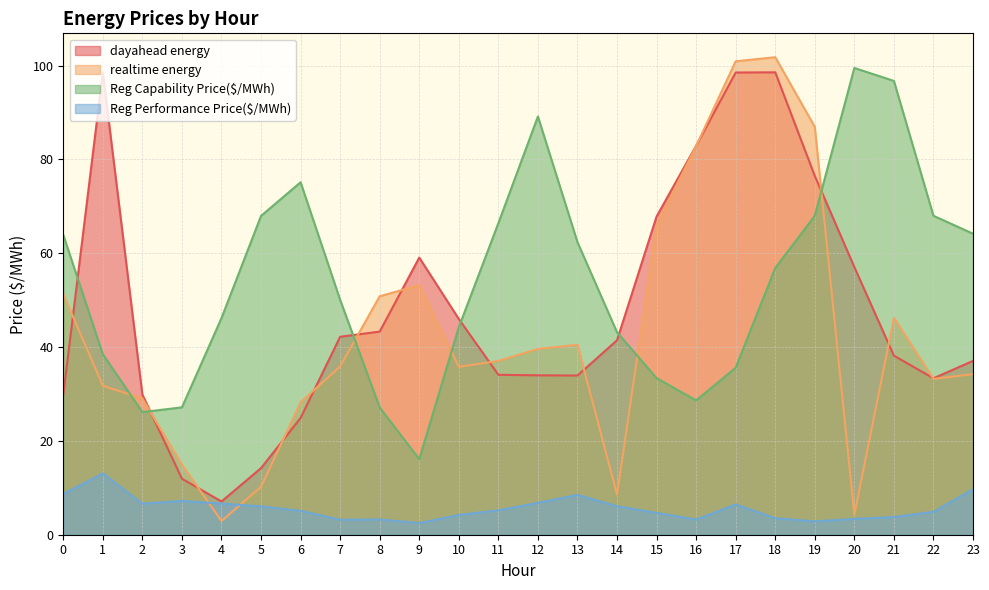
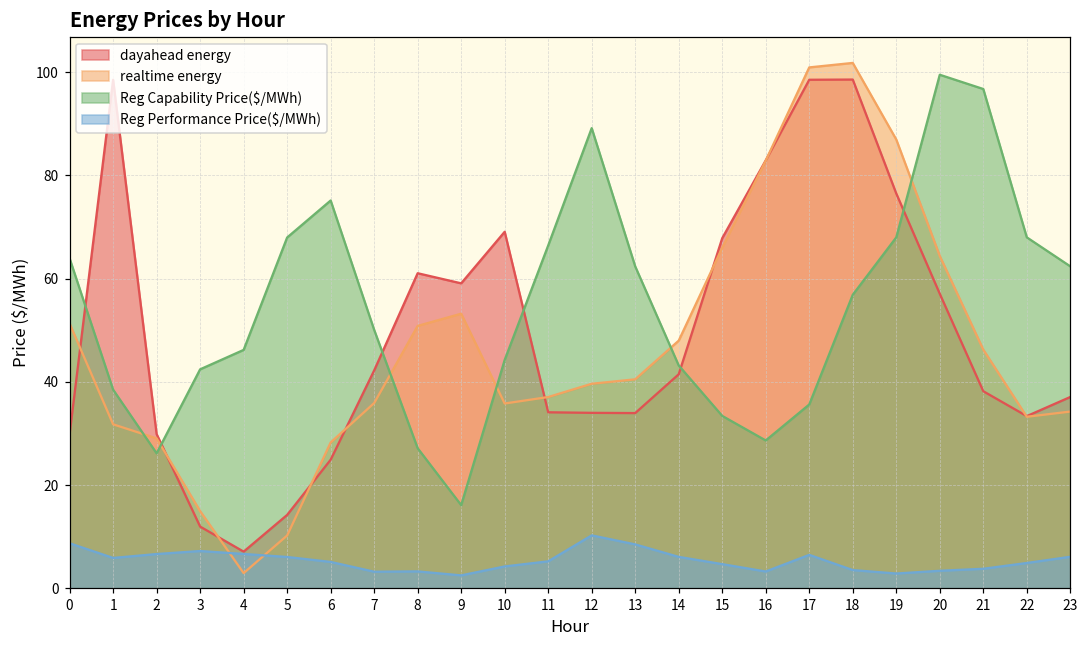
  {
    "dayahead energy": {
      "0": 30,
      "2": 30,
      "3": 12,
      "5": 14,
      "6": 25,
      "7": 42,
-     "8": 43,
+     "8": 61,
      "9": 59,
-     "10": 46,
+     "10": 69,
      "11": 34,
      "12": 34,
      "13": 34,
      "14": 41,
      "15": 68,
      "17": 99,
      "18": 99,
      "19": 76,
      "20": 57,
      "21": 38,
      "23": 37
    },
    "realtime energy": {
      "0": 51,
      "1": 32,
      "2": 29,
      "3": 15,
      "4": 3,
      "5": 10,
      "6": 28,
      "7": 36,
      "8": 51,
      "9": 53,
      "10": 36,
      "11": 37,
      "12": 40,
      "13": 40,
-     "14": 9,
+     "14": 48,
      "15": 66,
      "17": 101,
      "18": 102,
      "19": 87,
-     "20": 4,
+     "20": 64,
      "21": 46,
      "23": 34
    },
    "Reg Capability Price($/MWh)": {
      "0": 64,
      "1": 38,
      "2": 26,
-     "3": 27,
+     "3": 42,
      "4": 46,
      "5": 68,
      "6": 75,
      "7": 50,
      "8": 27,
      "9": 16,
      "10": 44,
      "11": 66,
      "12": 89,
      "13": 62,
      "14": 43,
      "15": 33,
      "16": 29,
      "17": 36,
      "18": 57,
      "19": 68,
      "20": 100,
      "21": 97,
      "22": 68,
-     "23": 64
+     "23": 62
    },
    "Reg Performance Price($/MWh)": {
      "0": 9,
-     "1": 13,
+     "1": 6,
      "2": 7,
      "3": 7,
      "5": 6,
      "6": 5,
      "7": 3,
      "8": 3,
      "9": 2,
      "10": 4,
      "11": 5,
-     "12": 7,
+     "12": 10,
      "13": 8,
      "14": 6,
      "15": 5,
      "16": 3,
      "17": 6,
      "18": 4,
      "19": 3,
      "20": 3,
      "21": 4,
      "22": 5,
-     "23": 10
+     "23": 6
    }
  }
